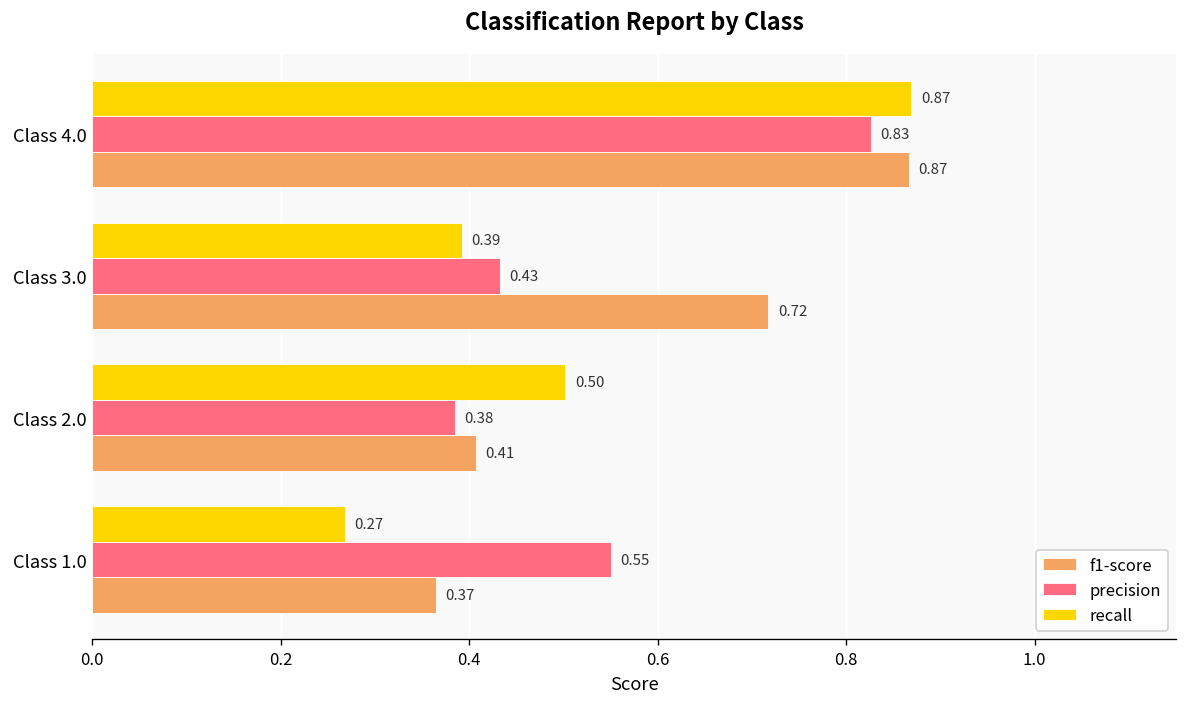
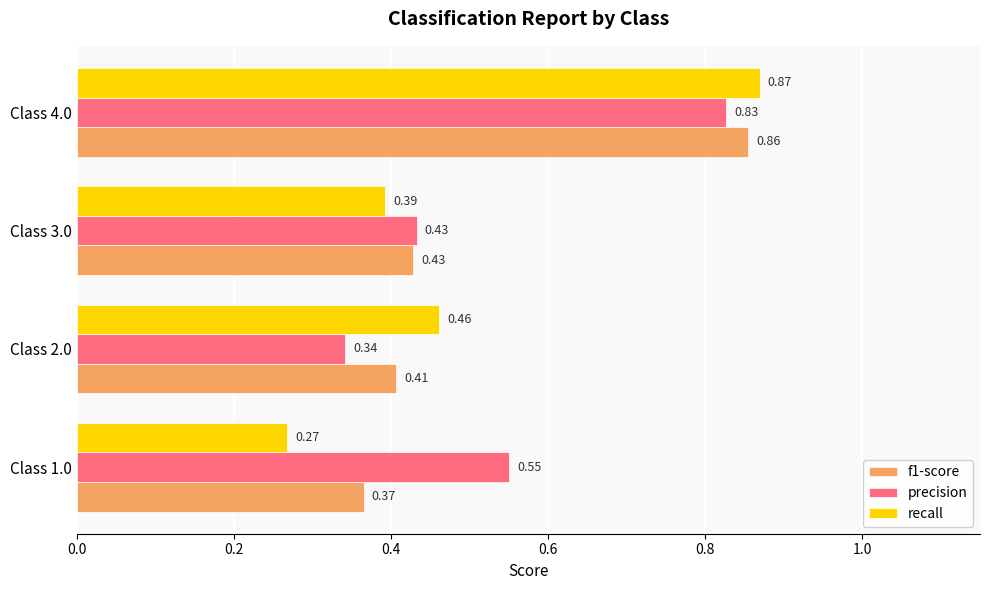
  {
    "f1-score": {
-     "Class 4.0": 0.87,
-     "Class 3.0": 0.72,
+     "Class 4.0": 0.86,
+     "Class 3.0": 0.43,
      "Class 2.0": 0.41,
      "Class 1.0": 0.37
    },
    "precision": {
      "Class 4.0": 0.83,
      "Class 3.0": 0.43,
-     "Class 2.0": 0.38,
+     "Class 2.0": 0.34,
      "Class 1.0": 0.55
    },
    "recall": {
      "Class 4.0": 0.87,
      "Class 3.0": 0.39,
-     "Class 2.0": 0.50,
+     "Class 2.0": 0.46,
      "Class 1.0": 0.27
    }
  }
